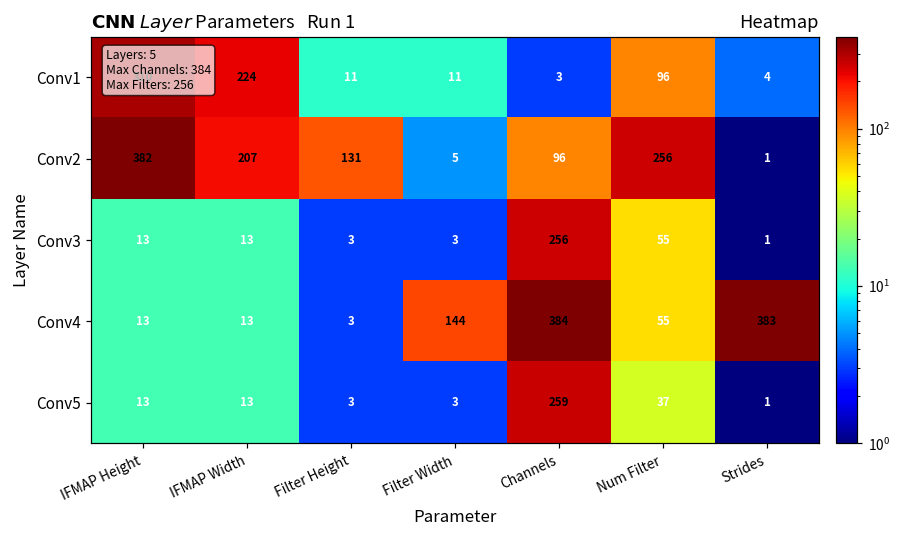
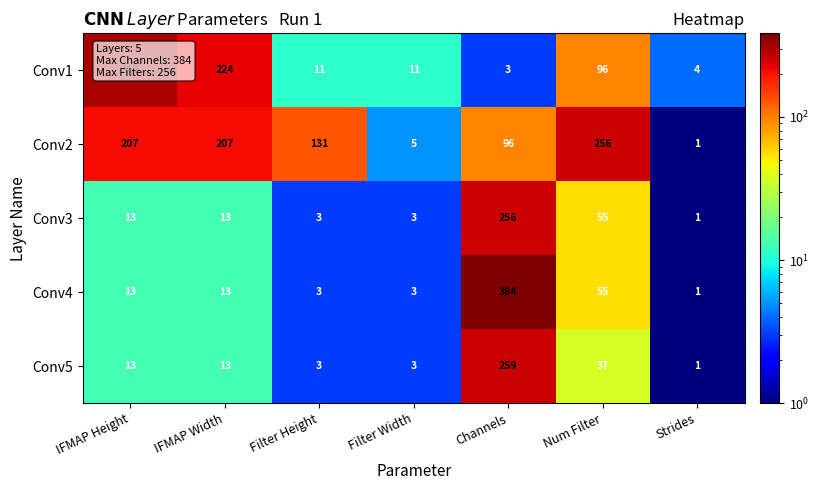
  {
    "Conv1": {
      "IFMAP Width": 224,
      "Filter Height": 11,
      "Filter Width": 11,
      "Channels": 3,
      "Num Filter": 96,
      "Strides": 4
    },
    "Conv2": {
-     "IFMAP Height": 382,
+     "IFMAP Height": 207,
      "IFMAP Width": 207,
      "Filter Height": 131,
      "Filter Width": 5,
      "Channels": 96,
      "Num Filter": 256,
      "Strides": 1
    },
    "Conv3": {
      "IFMAP Height": 13,
      "IFMAP Width": 13,
      "Filter Height": 3,
      "Filter Width": 3,
      "Channels": 256,
      "Num Filter": 55,
      "Strides": 1
    },
    "Conv4": {
      "IFMAP Height": 13,
      "IFMAP Width": 13,
      "Filter Height": 3,
-     "Filter Width": 144,
+     "Filter Width": 3,
      "Channels": 384,
      "Num Filter": 55,
-     "Strides": 383
+     "Strides": 1
    },
    "Conv5": {
      "IFMAP Height": 13,
      "IFMAP Width": 13,
      "Filter Height": 3,
      "Filter Width": 3,
      "Channels": 259,
      "Num Filter": 37,
      "Strides": 1
    }
  }
